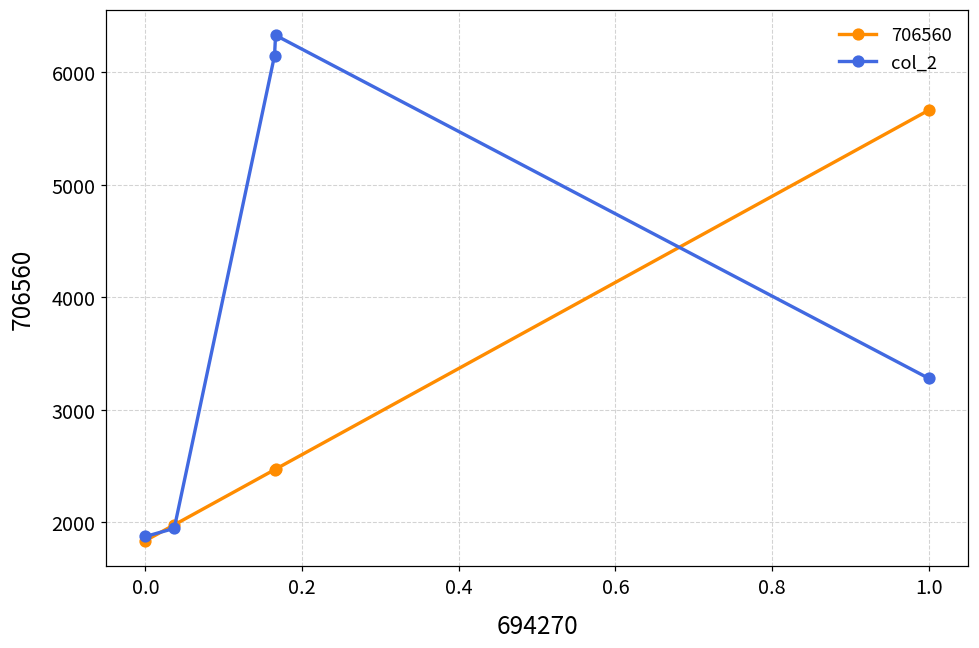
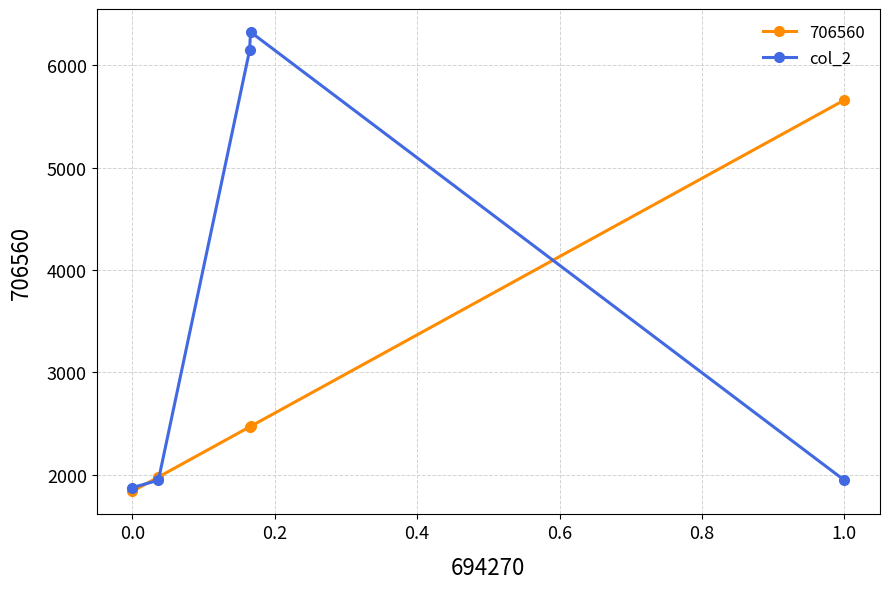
  {
    "706560": {
      "0.0": 1840,
      "1.0": 5660
    },
    "col_2": {
      "0.0": 1880,
-     "1.0": 3280
+     "1.0": 1950
    }
  }
